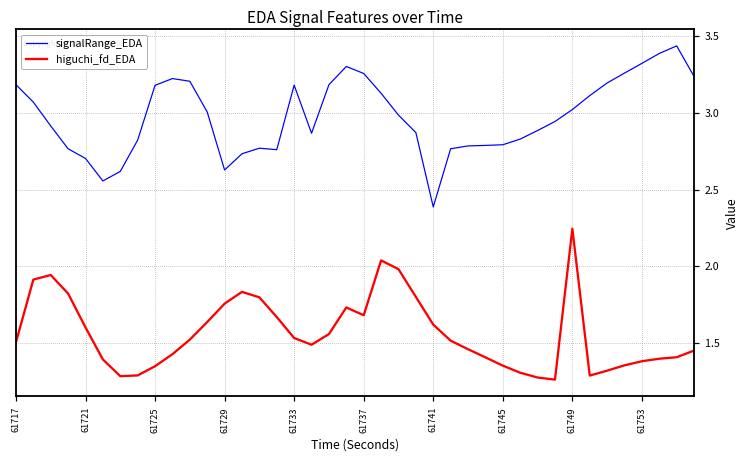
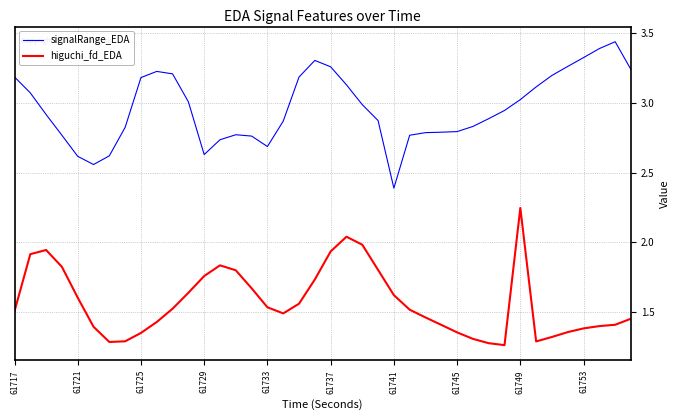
  {
    "signalRange_EDA": {
      "61717": 3.19,
-     "61721": 2.70,
+     "61721": 2.62,
      "61725": 3.18,
      "61729": 2.63,
-     "61733": 3.18,
+     "61733": 2.69,
      "61737": 3.26,
      "61741": 2.39,
      "61745": 2.79,
      "61749": 3.02,
      "61753": 3.32
    },
    "higuchi_fd_EDA": {
      "61717": 1.51,
      "61721": 1.60,
      "61725": 1.35,
      "61729": 1.76,
      "61733": 1.53,
-     "61737": 1.68,
+     "61737": 1.93,
      "61741": 1.62,
      "61745": 1.35,
      "61749": 2.25,
      "61753": 1.38
    }
  }
